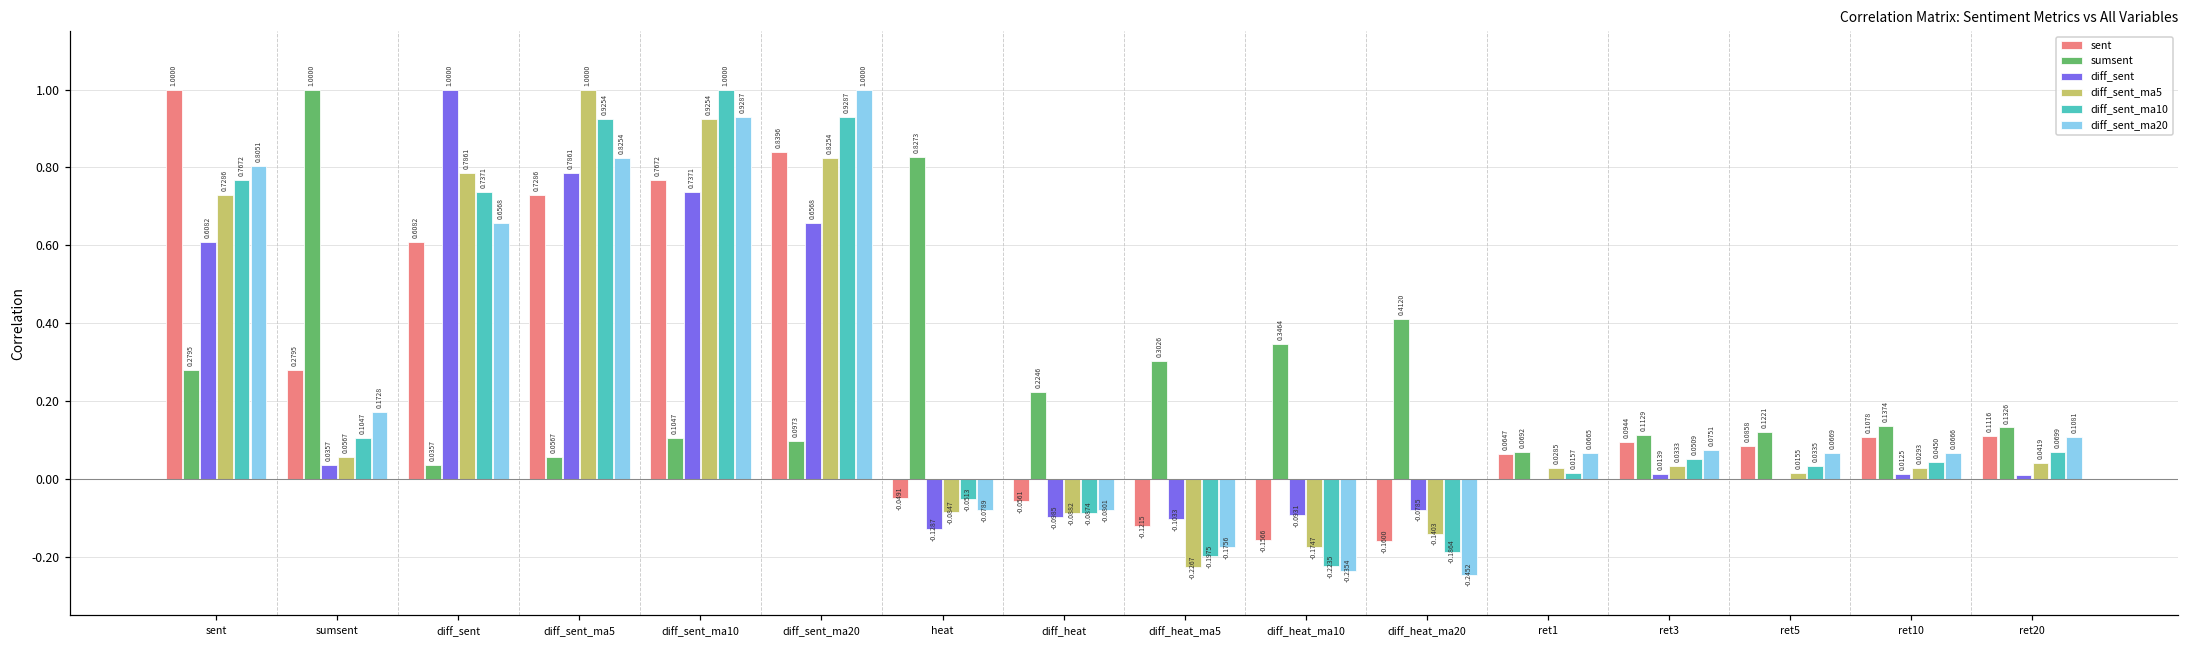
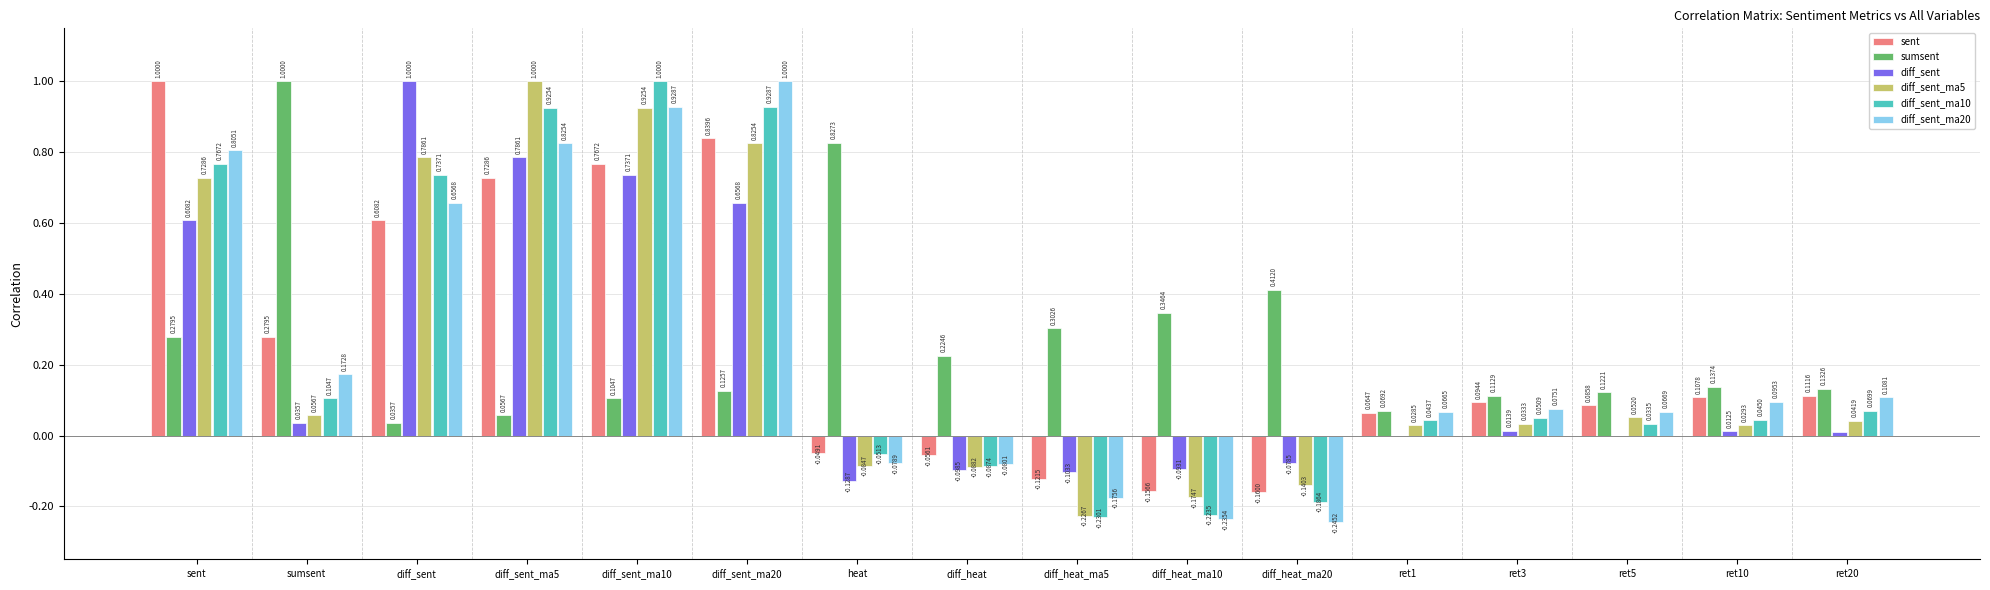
  {
    "sent": {
      "sent": 1.0000,
      "sumsent": 0.2795,
      "diff_sent": 0.6082,
      "diff_sent_ma5": 0.7286,
      "diff_sent_ma10": 0.7672,
      "diff_sent_ma20": 0.8396,
      "heat": -0.0491,
      "diff_heat": -0.0561,
      "diff_heat_ma5": -0.1215,
      "diff_heat_ma10": -0.1566,
      "diff_heat_ma20": -0.1600,
      "ret1": 0.0647,
      "ret3": 0.0944,
      "ret5": 0.0858,
      "ret10": 0.1078,
      "ret20": 0.1116
    },
    "sumsent": {
      "sent": 0.2795,
      "sumsent": 1.0000,
      "diff_sent": 0.0357,
      "diff_sent_ma5": 0.0567,
      "diff_sent_ma10": 0.1047,
-     "diff_sent_ma20": 0.0973,
+     "diff_sent_ma20": 0.1257,
      "heat": 0.8273,
      "diff_heat": 0.2246,
      "diff_heat_ma5": 0.3026,
      "diff_heat_ma10": 0.3464,
      "diff_heat_ma20": 0.4120,
      "ret1": 0.0692,
      "ret3": 0.1129,
      "ret5": 0.1221,
      "ret10": 0.1374,
      "ret20": 0.1326
    },
    "diff_sent": {
      "sent": 0.6082,
      "sumsent": 0.0357,
      "diff_sent": 1.0000,
      "diff_sent_ma5": 0.7861,
      "diff_sent_ma10": 0.7371,
      "diff_sent_ma20": 0.6568,
      "heat": -0.1287,
      "diff_heat": -0.0985,
      "diff_heat_ma5": -0.1033,
      "diff_heat_ma10": -0.0931,
      "diff_heat_ma20": -0.0785,
      "ret3": 0.0139,
      "ret10": 0.0125
    },
    "diff_sent_ma5": {
      "sent": 0.7286,
      "sumsent": 0.0567,
      "diff_sent": 0.7861,
      "diff_sent_ma5": 1.0000,
      "diff_sent_ma10": 0.9254,
      "diff_sent_ma20": 0.8254,
      "heat": -0.0847,
      "diff_heat": -0.0882,
      "diff_heat_ma5": -0.2267,
      "diff_heat_ma10": -0.1747,
      "diff_heat_ma20": -0.1403,
      "ret1": 0.0285,
      "ret3": 0.0333,
-     "ret5": 0.0155,
+     "ret5": 0.0520,
      "ret10": 0.0293,
      "ret20": 0.0419
    },
    "diff_sent_ma10": {
      "sent": 0.7672,
      "sumsent": 0.1047,
      "diff_sent": 0.7371,
      "diff_sent_ma5": 0.9254,
      "diff_sent_ma10": 1.0000,
      "diff_sent_ma20": 0.9287,
      "heat": -0.0513,
      "diff_heat": -0.0874,
-     "diff_heat_ma5": -0.1975,
+     "diff_heat_ma5": -0.2301,
      "diff_heat_ma10": -0.2235,
      "diff_heat_ma20": -0.1864,
-     "ret1": 0.0157,
+     "ret1": 0.0437,
      "ret3": 0.0509,
      "ret5": 0.0335,
      "ret10": 0.0450,
      "ret20": 0.0699
    },
    "diff_sent_ma20": {
      "sent": 0.8051,
      "sumsent": 0.1728,
      "diff_sent": 0.6568,
      "diff_sent_ma5": 0.8254,
      "diff_sent_ma10": 0.9287,
      "diff_sent_ma20": 1.0000,
      "heat": -0.0789,
      "diff_heat": -0.0801,
      "diff_heat_ma5": -0.1756,
      "diff_heat_ma10": -0.2354,
      "diff_heat_ma20": -0.2452,
      "ret1": 0.0665,
      "ret3": 0.0751,
      "ret5": 0.0669,
-     "ret10": 0.0666,
+     "ret10": 0.0953,
      "ret20": 0.1081
    }
  }
